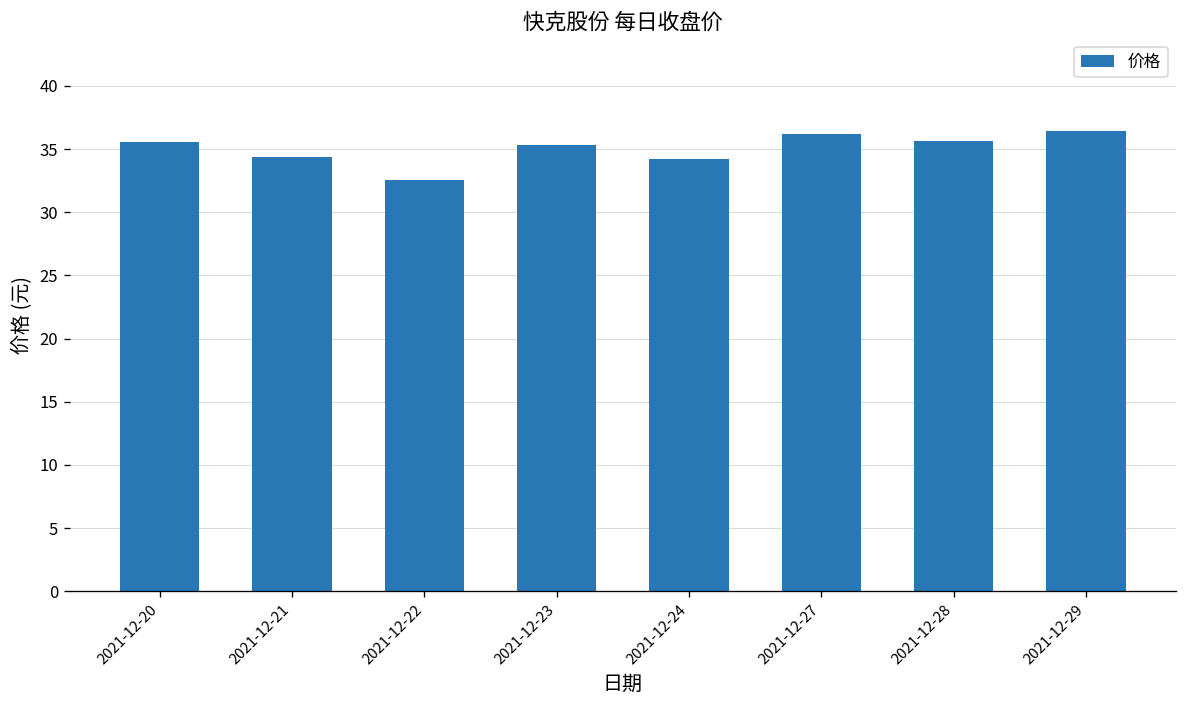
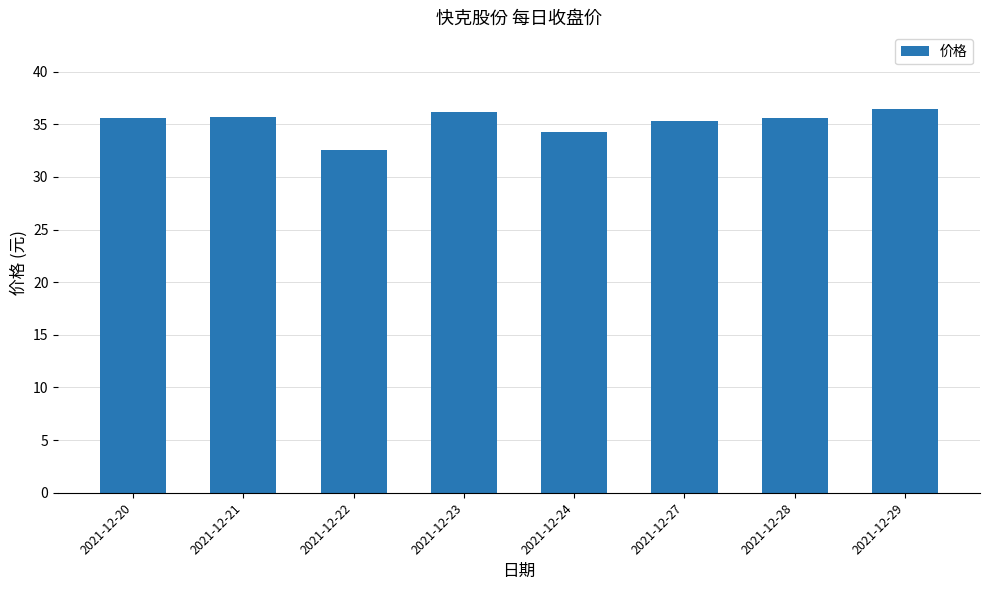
  {
    "2021-12-20": 35.6,
-   "2021-12-21": 34.4,
+   "2021-12-21": 35.7,
    "2021-12-22": 32.5,
-   "2021-12-23": 35.3,
+   "2021-12-23": 36.1,
    "2021-12-24": 34.2,
-   "2021-12-27": 36.2,
+   "2021-12-27": 35.3,
    "2021-12-28": 35.6,
    "2021-12-29": 36.4
  }
